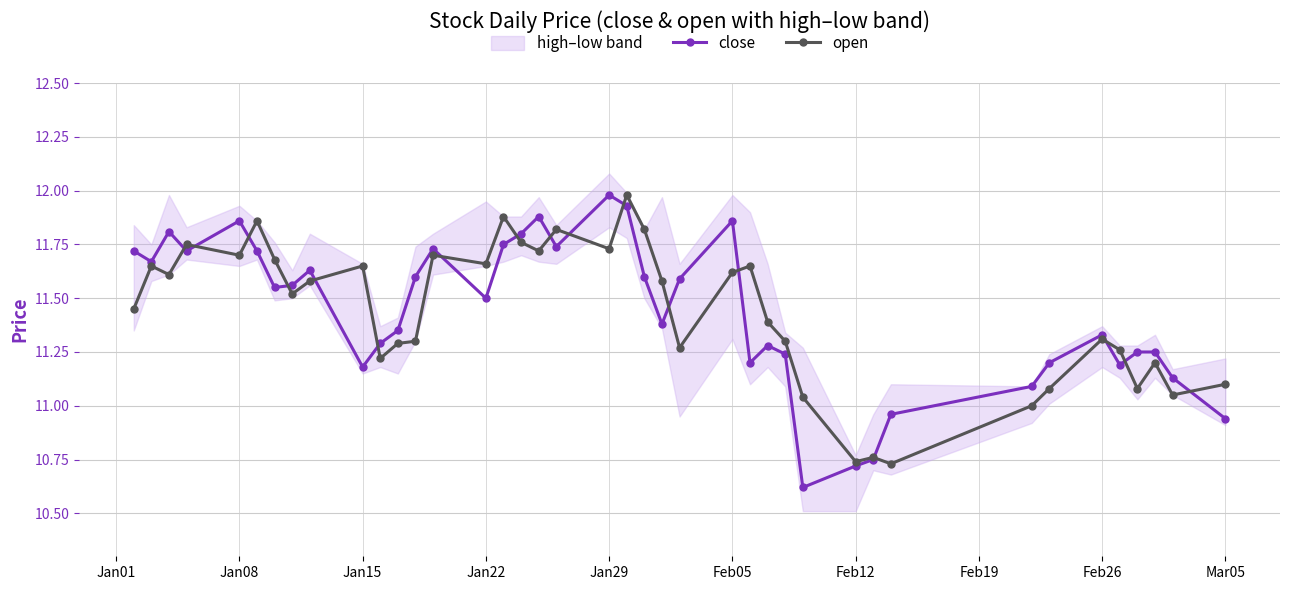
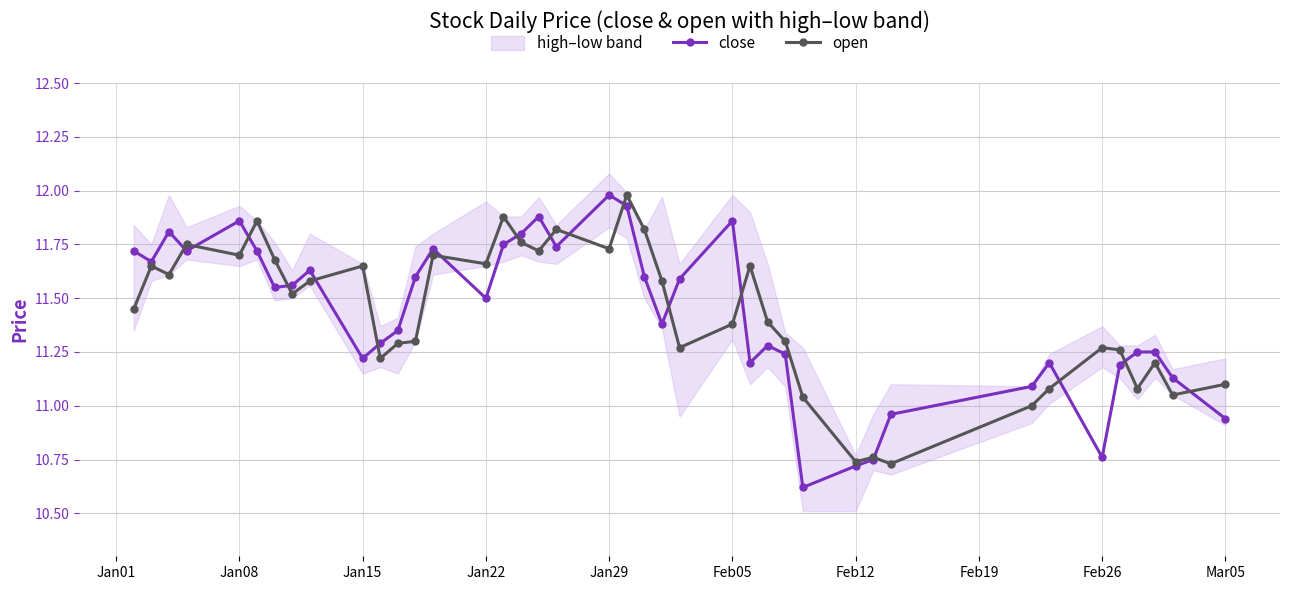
  {
    "close": {
      "Jan08": 11.86,
-     "Jan15": 11.18,
+     "Jan15": 11.22,
      "Jan22": 11.50,
      "Jan29": 11.98,
      "Feb05": 11.86,
      "Feb12": 10.72,
-     "Feb26": 11.33,
+     "Feb26": 10.76,
      "Mar05": 10.94
    },
    "open": {
      "Jan08": 11.70,
      "Jan22": 11.66,
      "Jan29": 11.73,
-     "Feb05": 11.62,
+     "Feb05": 11.38,
      "Feb12": 10.74,
-     "Feb26": 11.31,
+     "Feb26": 11.27,
      "Mar05": 11.10
    }
  }
